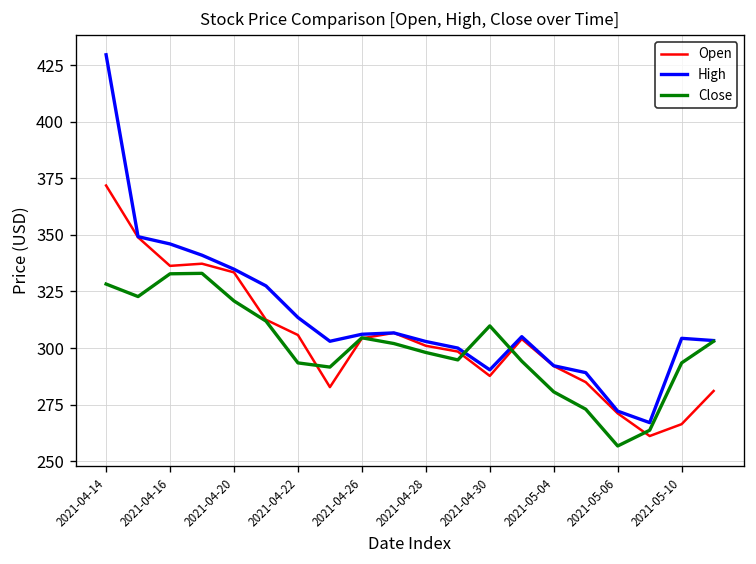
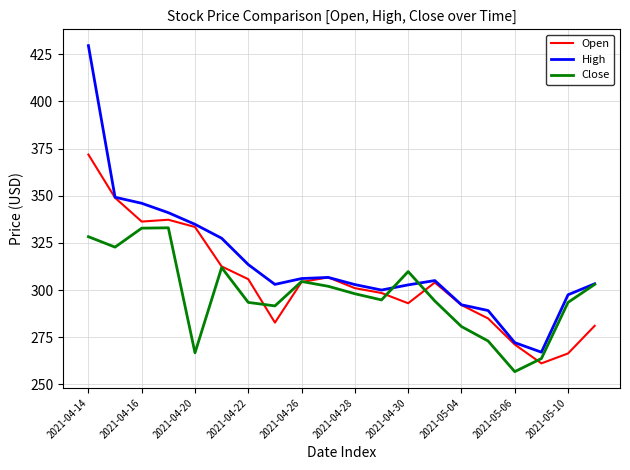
  {
    "Open": {
      "2021-04-14": 372,
      "2021-04-16": 336,
      "2021-04-20": 333,
      "2021-04-22": 306,
      "2021-04-28": 301,
-     "2021-04-30": 288,
+     "2021-04-30": 293,
      "2021-05-10": 266
    },
    "High": {
      "2021-04-14": 430,
      "2021-04-16": 346,
      "2021-04-20": 335,
      "2021-04-22": 314,
      "2021-04-26": 306,
      "2021-04-28": 303,
-     "2021-04-30": 290,
-     "2021-05-10": 304
+     "2021-04-30": 303,
+     "2021-05-10": 298
    },
    "Close": {
      "2021-04-14": 328,
      "2021-04-16": 333,
-     "2021-04-20": 321,
+     "2021-04-20": 267,
      "2021-04-22": 293,
      "2021-04-28": 298,
      "2021-04-30": 310,
      "2021-05-04": 281,
      "2021-05-06": 257,
      "2021-05-10": 293
    }
  }
